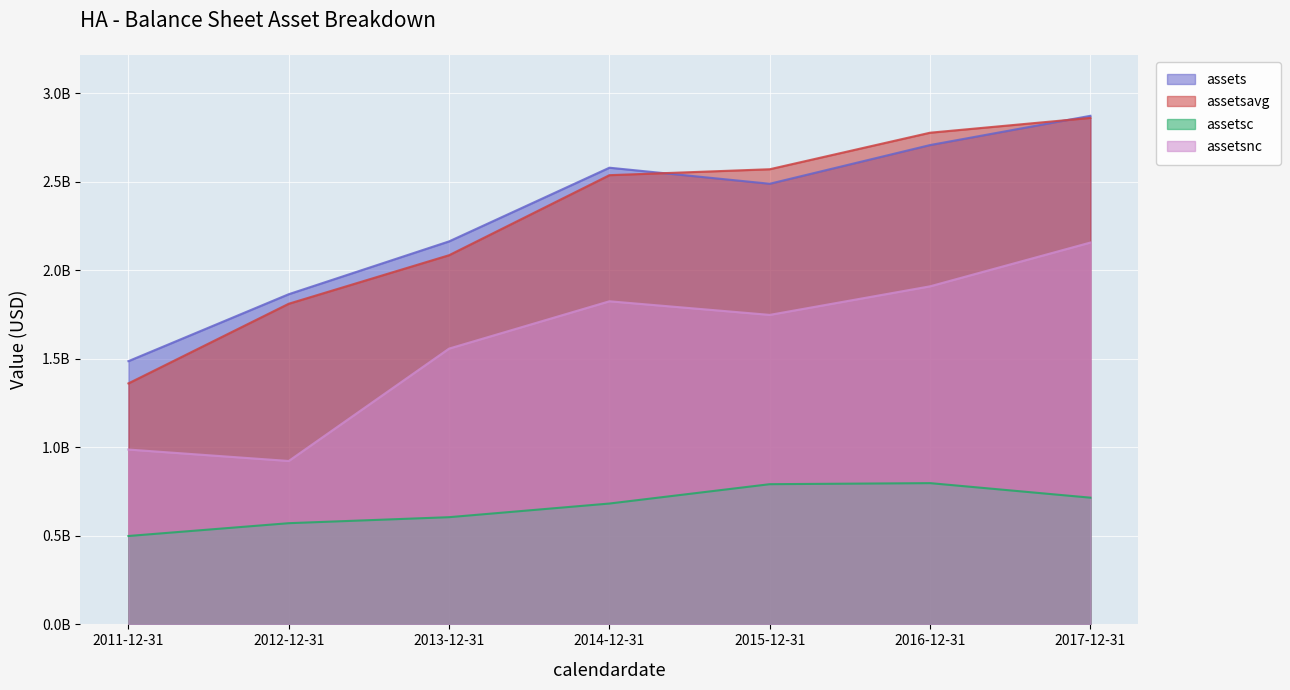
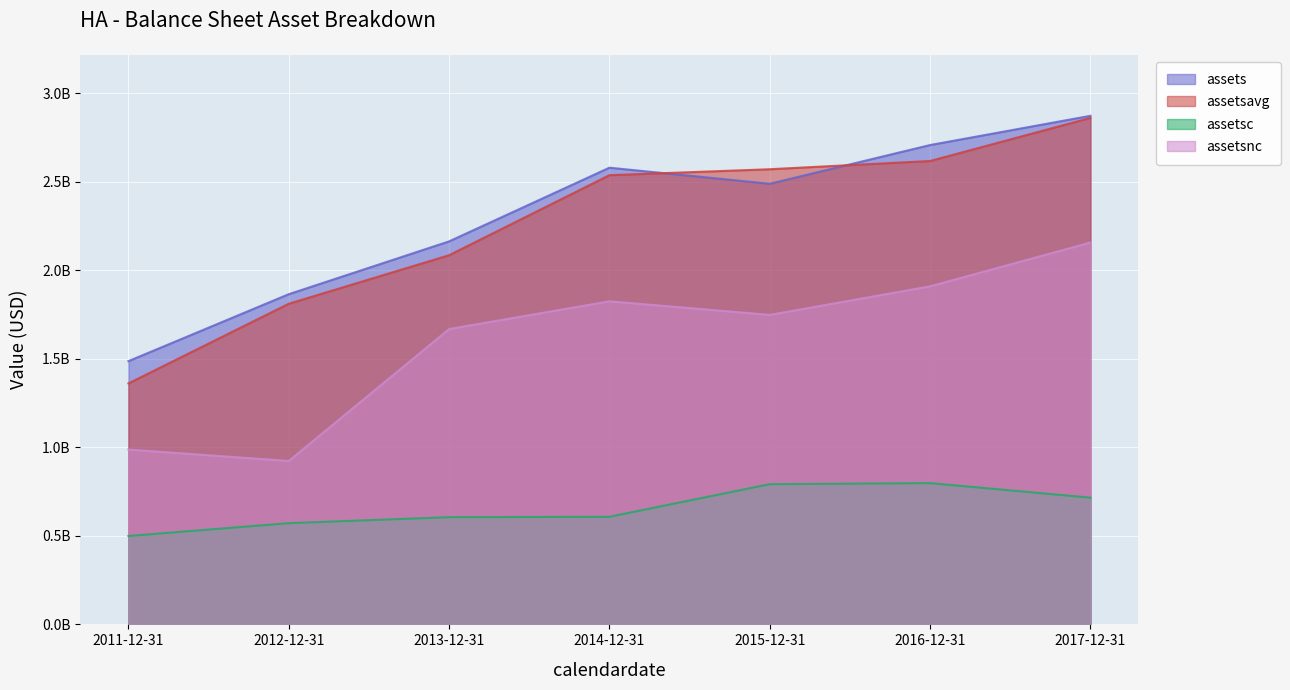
  {
    "assets": {
      "2011-12-31": 1490000000,
      "2012-12-31": 1870000000,
      "2013-12-31": 2160000000,
      "2014-12-31": 2580000000,
      "2015-12-31": 2490000000,
      "2016-12-31": 2710000000
    },
    "assetsavg": {
      "2011-12-31": 1360000000,
      "2012-12-31": 1810000000,
      "2013-12-31": 2090000000,
      "2014-12-31": 2540000000,
      "2015-12-31": 2570000000,
-     "2016-12-31": 2780000000
+     "2016-12-31": 2620000000
    },
    "assetsc": {
      "2011-12-31": 500000000,
      "2012-12-31": 570000000,
      "2013-12-31": 610000000,
-     "2014-12-31": 680000000,
+     "2014-12-31": 610000000,
      "2015-12-31": 790000000,
      "2016-12-31": 800000000,
      "2017-12-31": 720000000
    },
    "assetsnc": {
      "2011-12-31": 990000000,
      "2012-12-31": 920000000,
-     "2013-12-31": 1560000000,
+     "2013-12-31": 1670000000,
      "2014-12-31": 1830000000,
      "2015-12-31": 1750000000,
      "2016-12-31": 1910000000,
      "2017-12-31": 2160000000
    }
  }
